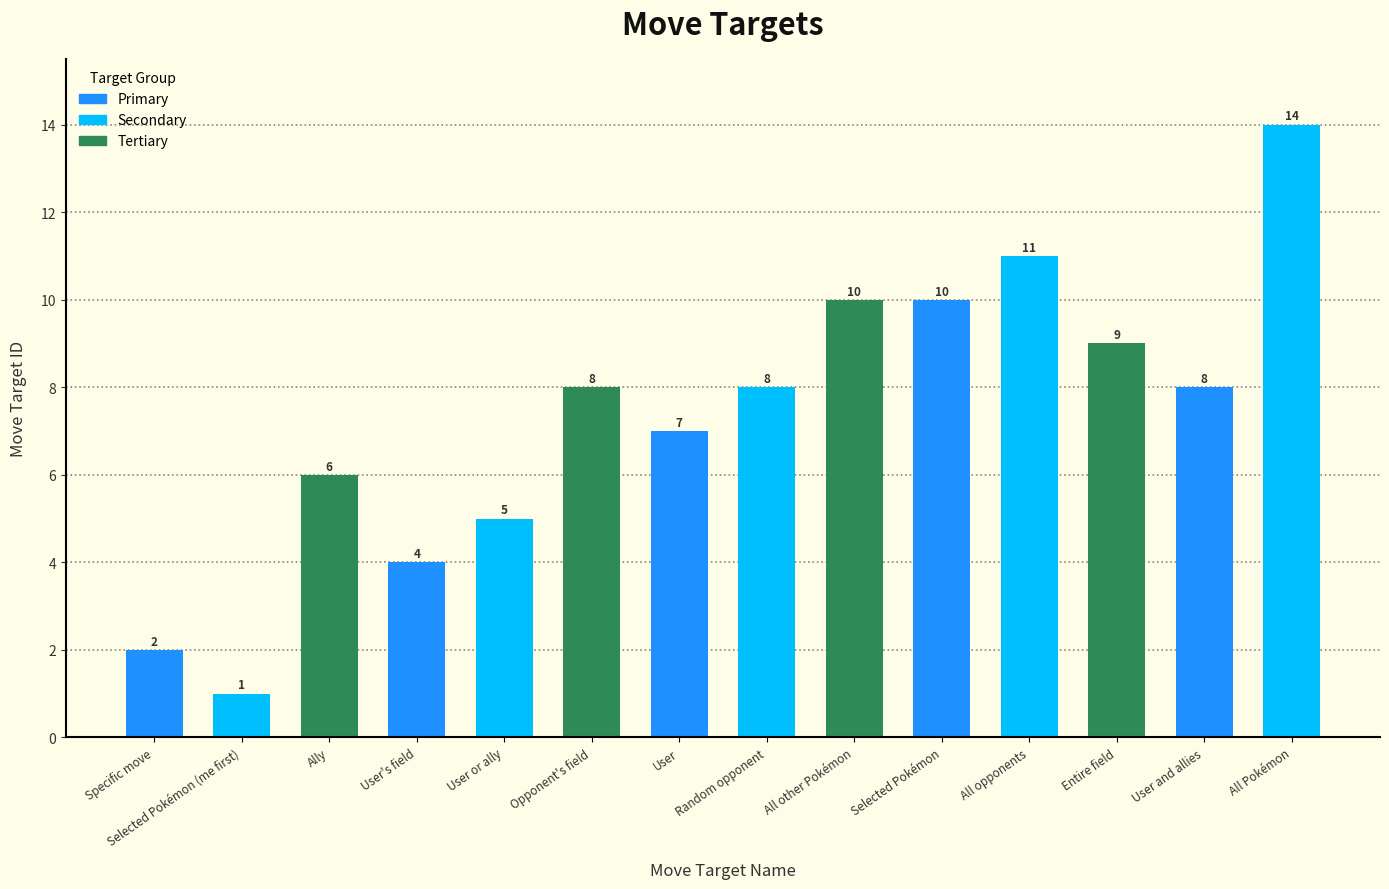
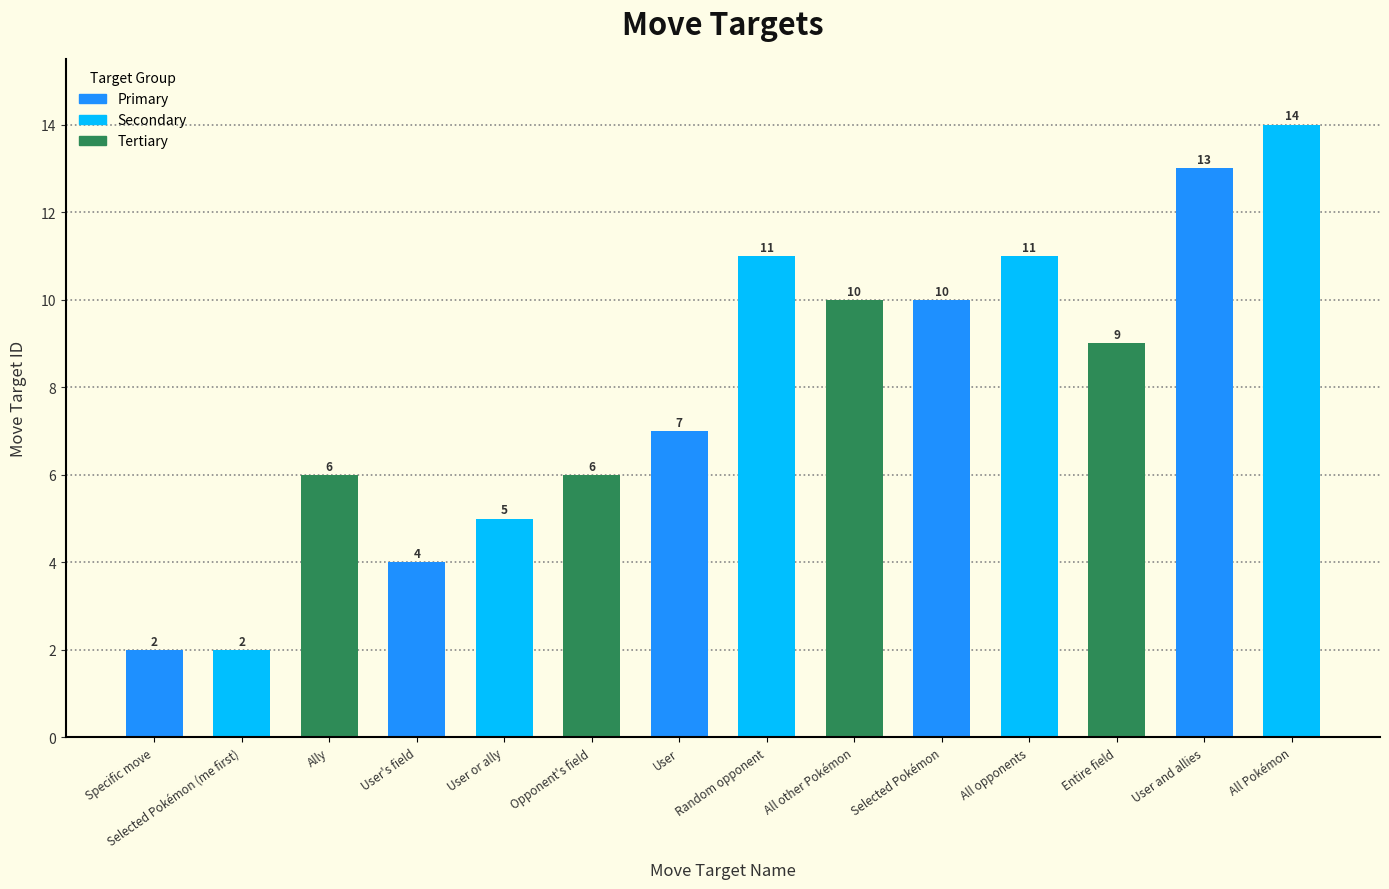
  {
    "Specific move": 2,
-   "Selected Pokémon (me first)": 1,
+   "Selected Pokémon (me first)": 2,
    "Ally": 6,
    "User's field": 4,
    "User or ally": 5,
-   "Opponent's field": 8,
+   "Opponent's field": 6,
    "User": 7,
-   "Random opponent": 8,
+   "Random opponent": 11,
    "All other Pokémon": 10,
    "Selected Pokémon": 10,
    "All opponents": 11,
    "Entire field": 9,
-   "User and allies": 8,
+   "User and allies": 13,
    "All Pokémon": 14
  }
